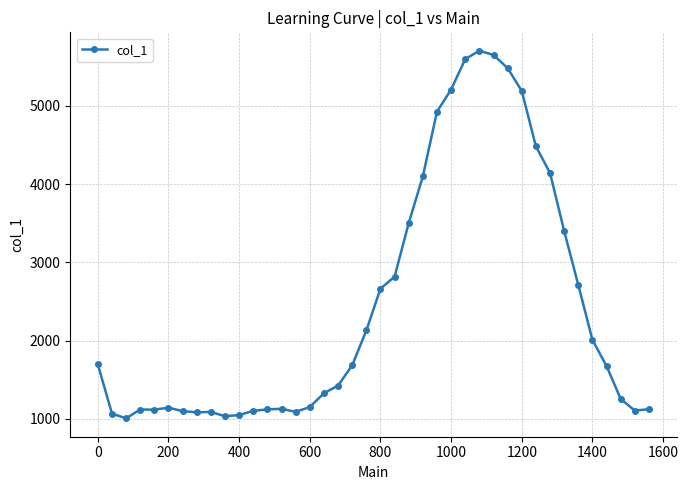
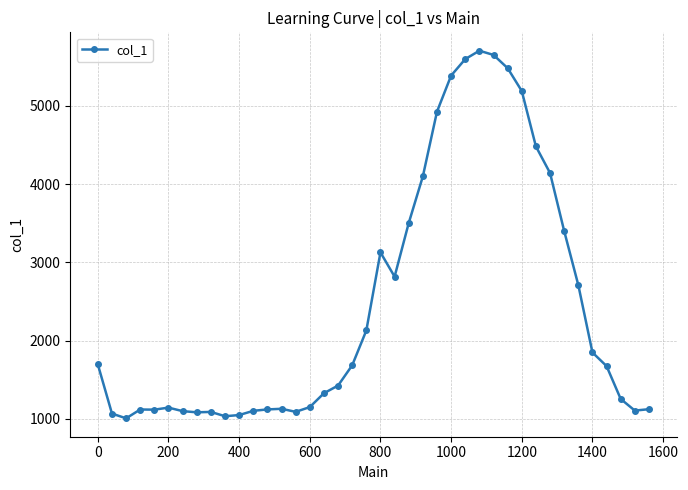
  {
    "0": 1700,
    "200": 1100,
    "400": 1000,
    "600": 1200,
-   "800": 2700,
-   "1000": 5200,
+   "800": 3100,
+   "1000": 5400,
    "1200": 5200,
-   "1400": 2000
+   "1400": 1800
  }
